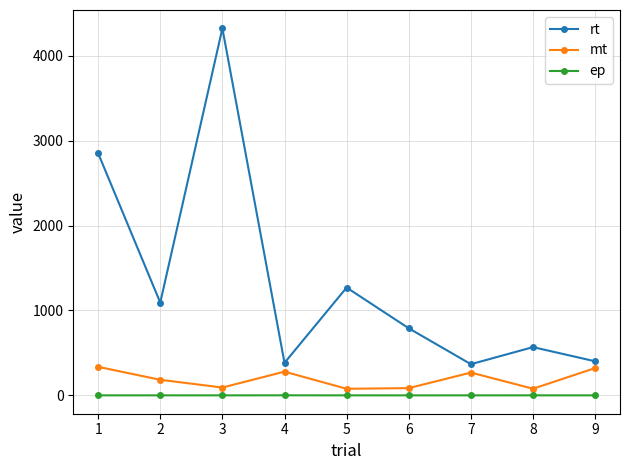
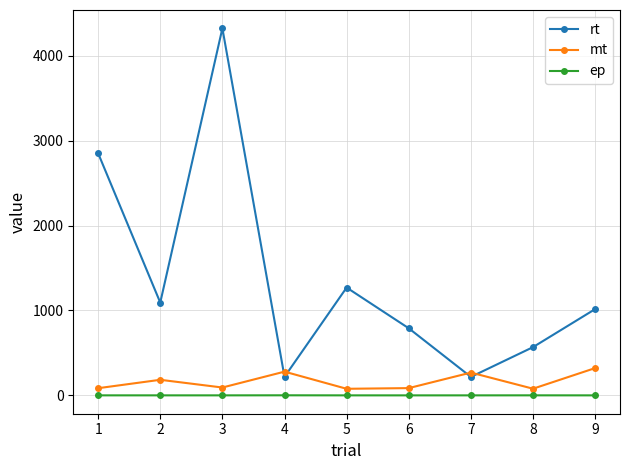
  {
    "rt": {
      "1": 2900,
      "2": 1100,
      "3": 4300,
-     "4": 400,
+     "4": 200,
      "5": 1300,
      "6": 800,
-     "7": 400,
+     "7": 200,
      "8": 600,
-     "9": 400
+     "9": 1000
    },
    "mt": {
-     "1": 300,
+     "1": 100,
      "2": 200,
      "3": 100,
      "4": 300,
      "5": 100,
      "6": 100,
      "7": 300,
      "8": 100,
      "9": 300
    },
    "ep": {
      "1": 0,
      "2": 0,
      "3": 0,
      "4": 0,
      "5": 0,
      "6": 0,
      "7": 0,
      "8": 0,
      "9": 0
    }
  }
